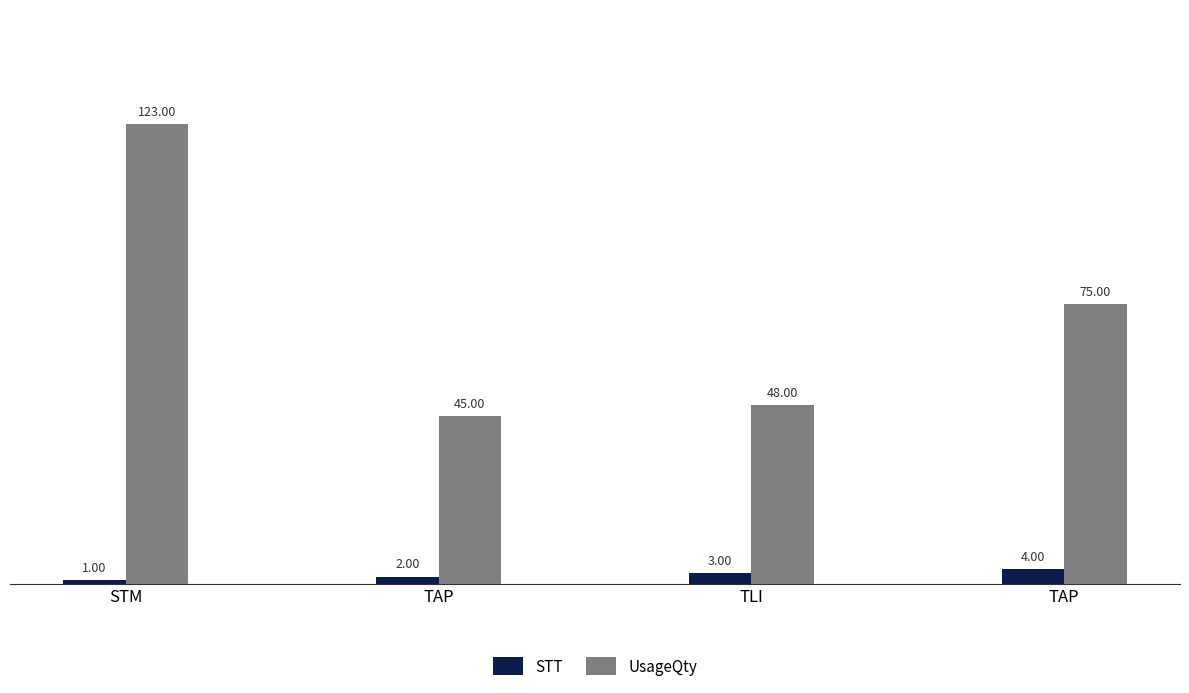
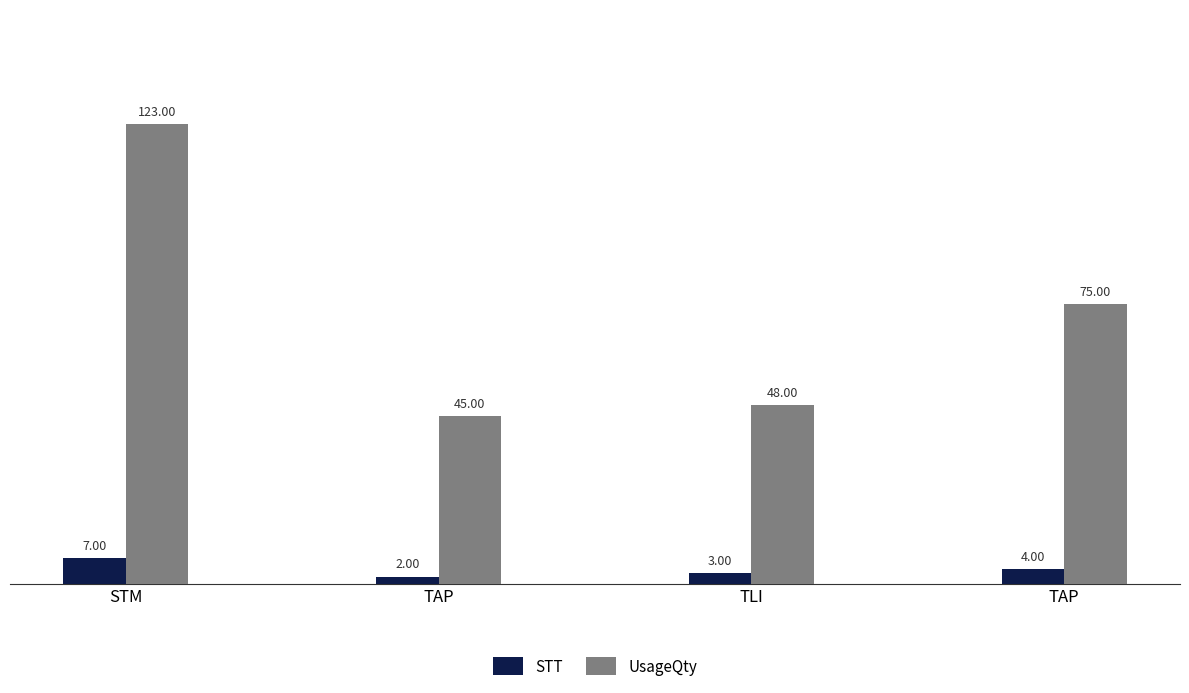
  {
    "STT": {
-     "STM": 1.00,
+     "STM": 7.00,
      "TLI": 3.00
    },
    "UsageQty": {
      "STM": 123.00,
      "TLI": 48.00
    }
  }
